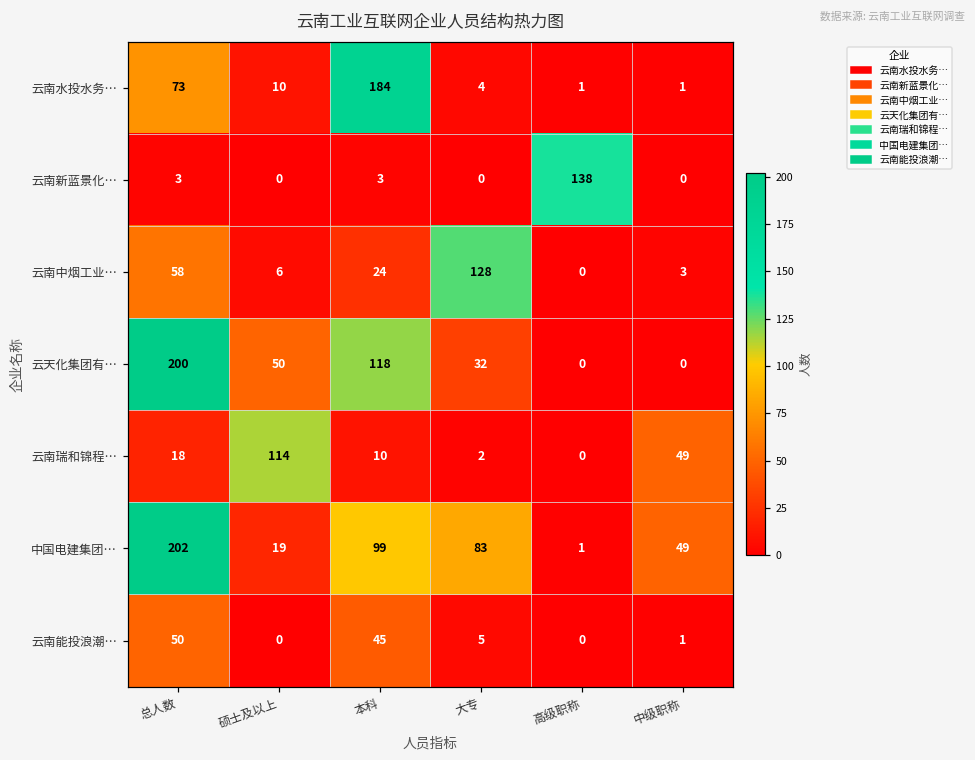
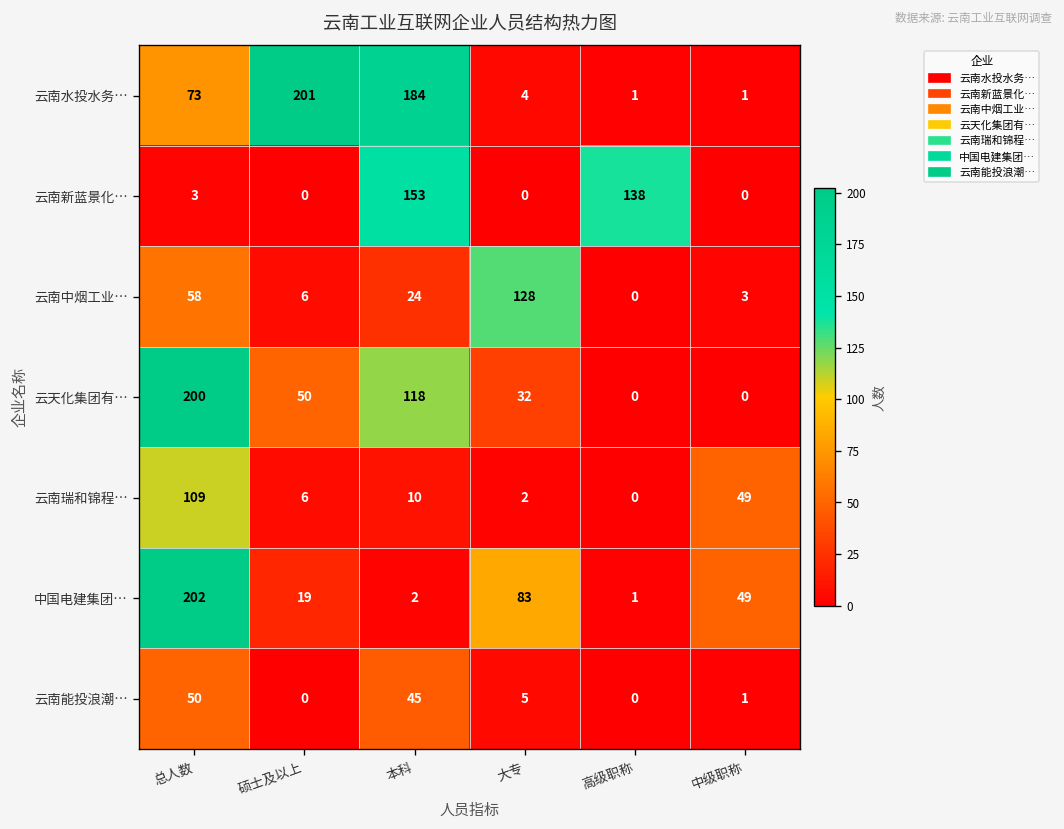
  {
    "云南水投水务…": {
      "总人数": 73,
-     "硕士及以上": 10,
+     "硕士及以上": 201,
      "本科": 184,
      "大专": 4,
      "高级职称": 1,
      "中级职称": 1
    },
    "云南新蓝景化…": {
      "总人数": 3,
      "硕士及以上": 0,
-     "本科": 3,
+     "本科": 153,
      "大专": 0,
      "高级职称": 138,
      "中级职称": 0
    },
    "云南中烟工业…": {
      "总人数": 58,
      "硕士及以上": 6,
      "本科": 24,
      "大专": 128,
      "高级职称": 0,
      "中级职称": 3
    },
    "云天化集团有…": {
      "总人数": 200,
      "硕士及以上": 50,
      "本科": 118,
      "大专": 32,
      "高级职称": 0,
      "中级职称": 0
    },
    "云南瑞和锦程…": {
-     "总人数": 18,
-     "硕士及以上": 114,
+     "总人数": 109,
+     "硕士及以上": 6,
      "本科": 10,
      "大专": 2,
      "高级职称": 0,
      "中级职称": 49
    },
    "中国电建集团…": {
      "总人数": 202,
      "硕士及以上": 19,
-     "本科": 99,
+     "本科": 2,
      "大专": 83,
      "高级职称": 1,
      "中级职称": 49
    },
    "云南能投浪潮…": {
      "总人数": 50,
      "硕士及以上": 0,
      "本科": 45,
      "大专": 5,
      "高级职称": 0,
      "中级职称": 1
    }
  }
